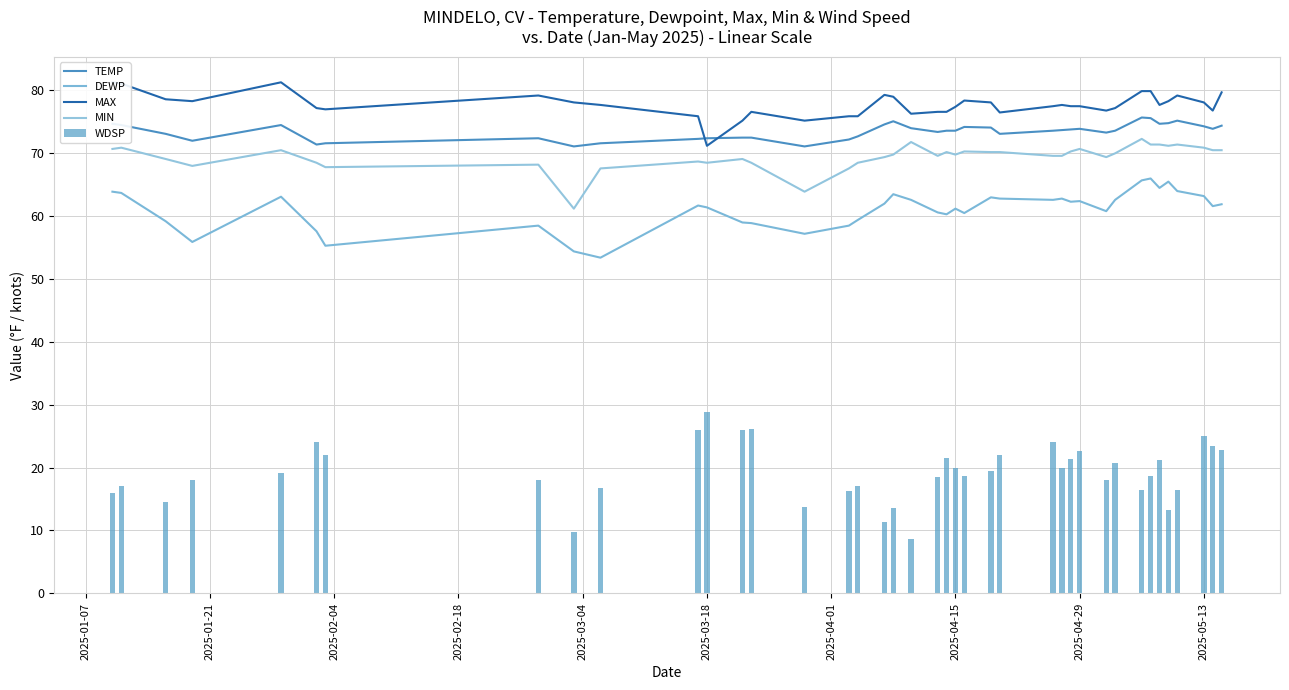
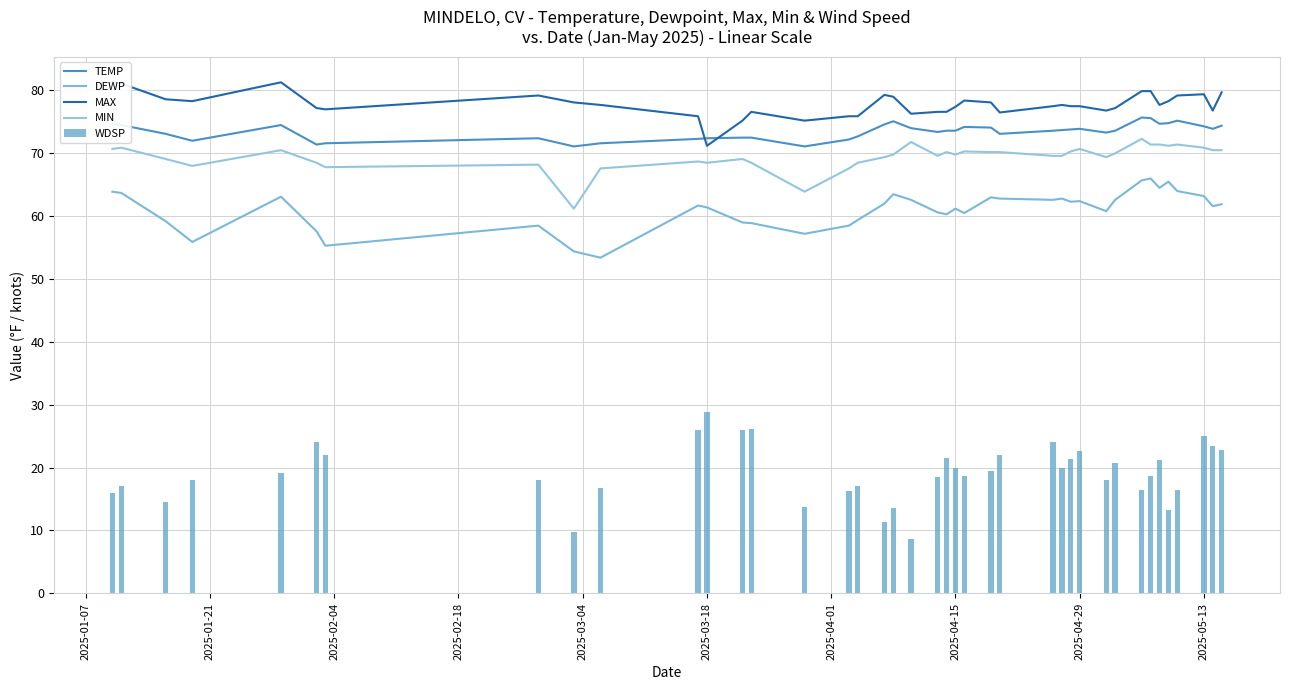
  {
    "MAX": {
      "2025-03-18": 71,
      "2025-04-15": 77,
      "2025-04-29": 78,
-     "2025-05-13": 78
+     "2025-05-13": 79
    }
  }
